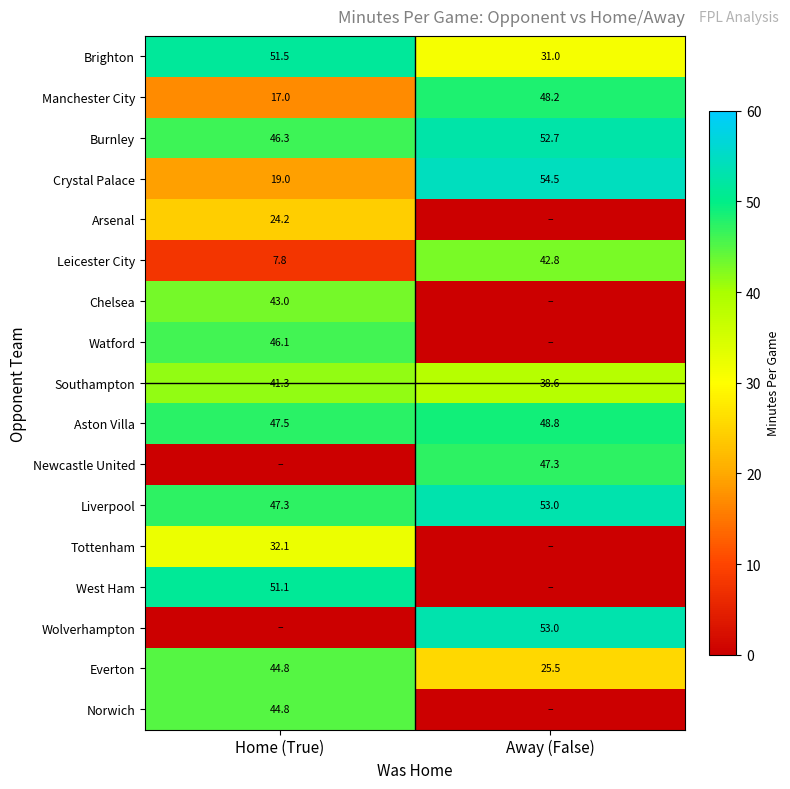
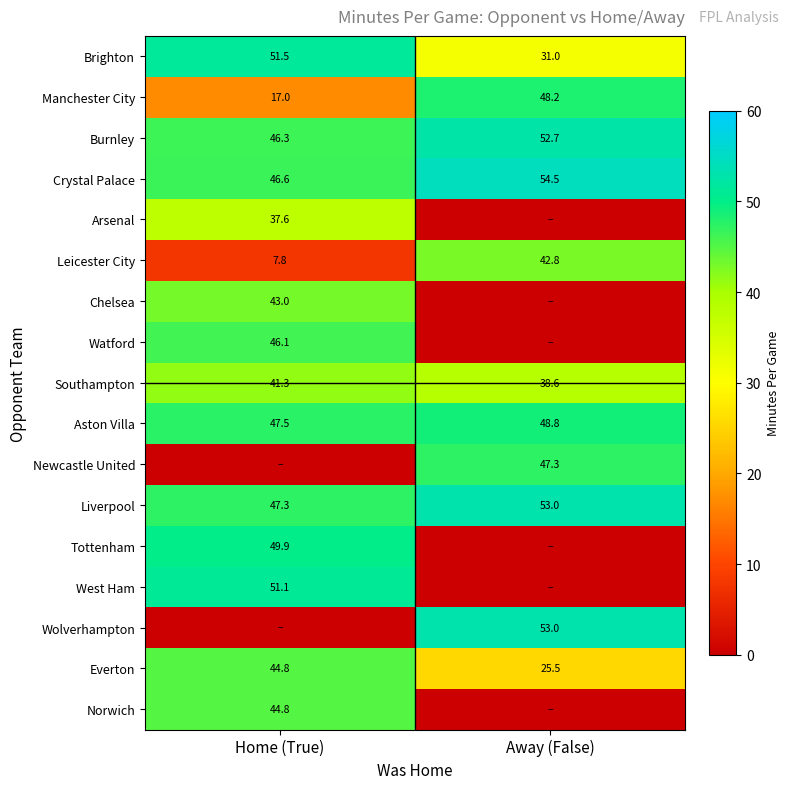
  {
    "Brighton": {
      "Home (True)": 51.5,
      "Away (False)": 31.0
    },
    "Manchester City": {
      "Home (True)": 17.0,
      "Away (False)": 48.2
    },
    "Burnley": {
      "Home (True)": 46.3,
      "Away (False)": 52.7
    },
    "Crystal Palace": {
-     "Home (True)": 19.0,
+     "Home (True)": 46.6,
      "Away (False)": 54.5
    },
    "Arsenal": {
-     "Home (True)": 24.2
+     "Home (True)": 37.6
    },
    "Leicester City": {
      "Home (True)": 7.8,
      "Away (False)": 42.8
    },
    "Chelsea": {
      "Home (True)": 43.0
    },
    "Watford": {
      "Home (True)": 46.1
    },
    "Southampton": {
      "Home (True)": 41.3,
      "Away (False)": 38.6
    },
    "Aston Villa": {
      "Home (True)": 47.5,
      "Away (False)": 48.8
    },
    "Newcastle United": {
      "Away (False)": 47.3
    },
    "Liverpool": {
      "Home (True)": 47.3,
      "Away (False)": 53.0
    },
    "Tottenham": {
-     "Home (True)": 32.1
+     "Home (True)": 49.9
    },
    "West Ham": {
      "Home (True)": 51.1
    },
    "Wolverhampton": {
      "Away (False)": 53.0
    },
    "Everton": {
      "Home (True)": 44.8,
      "Away (False)": 25.5
    },
    "Norwich": {
      "Home (True)": 44.8
    }
  }
